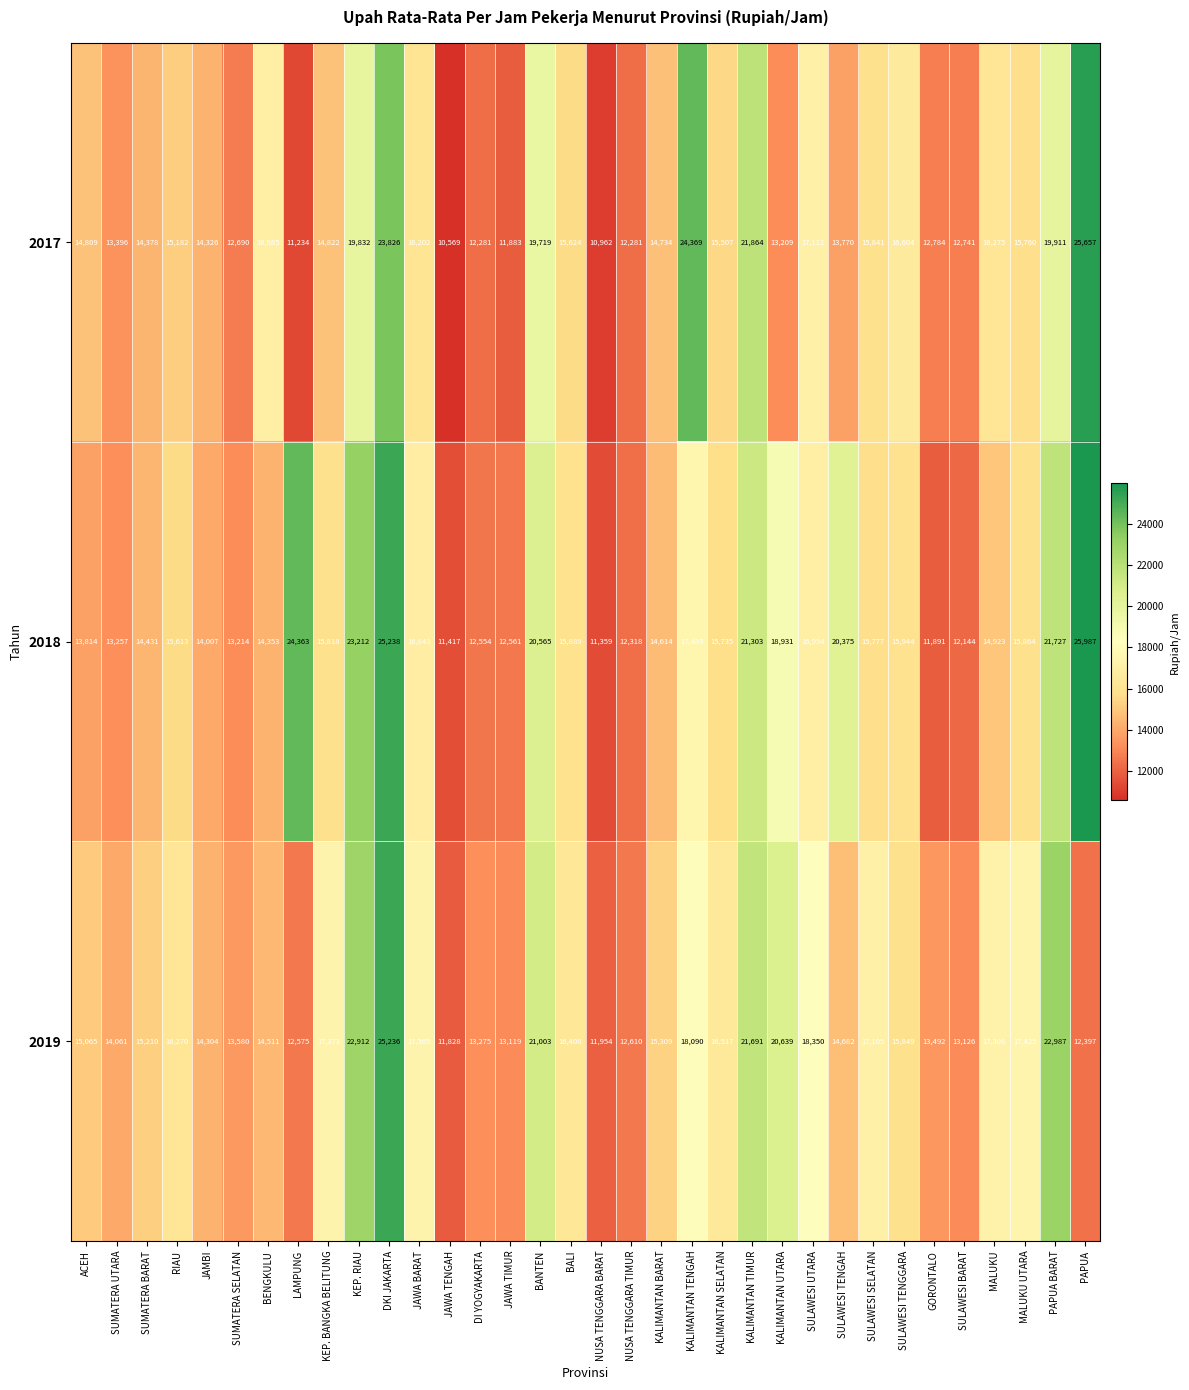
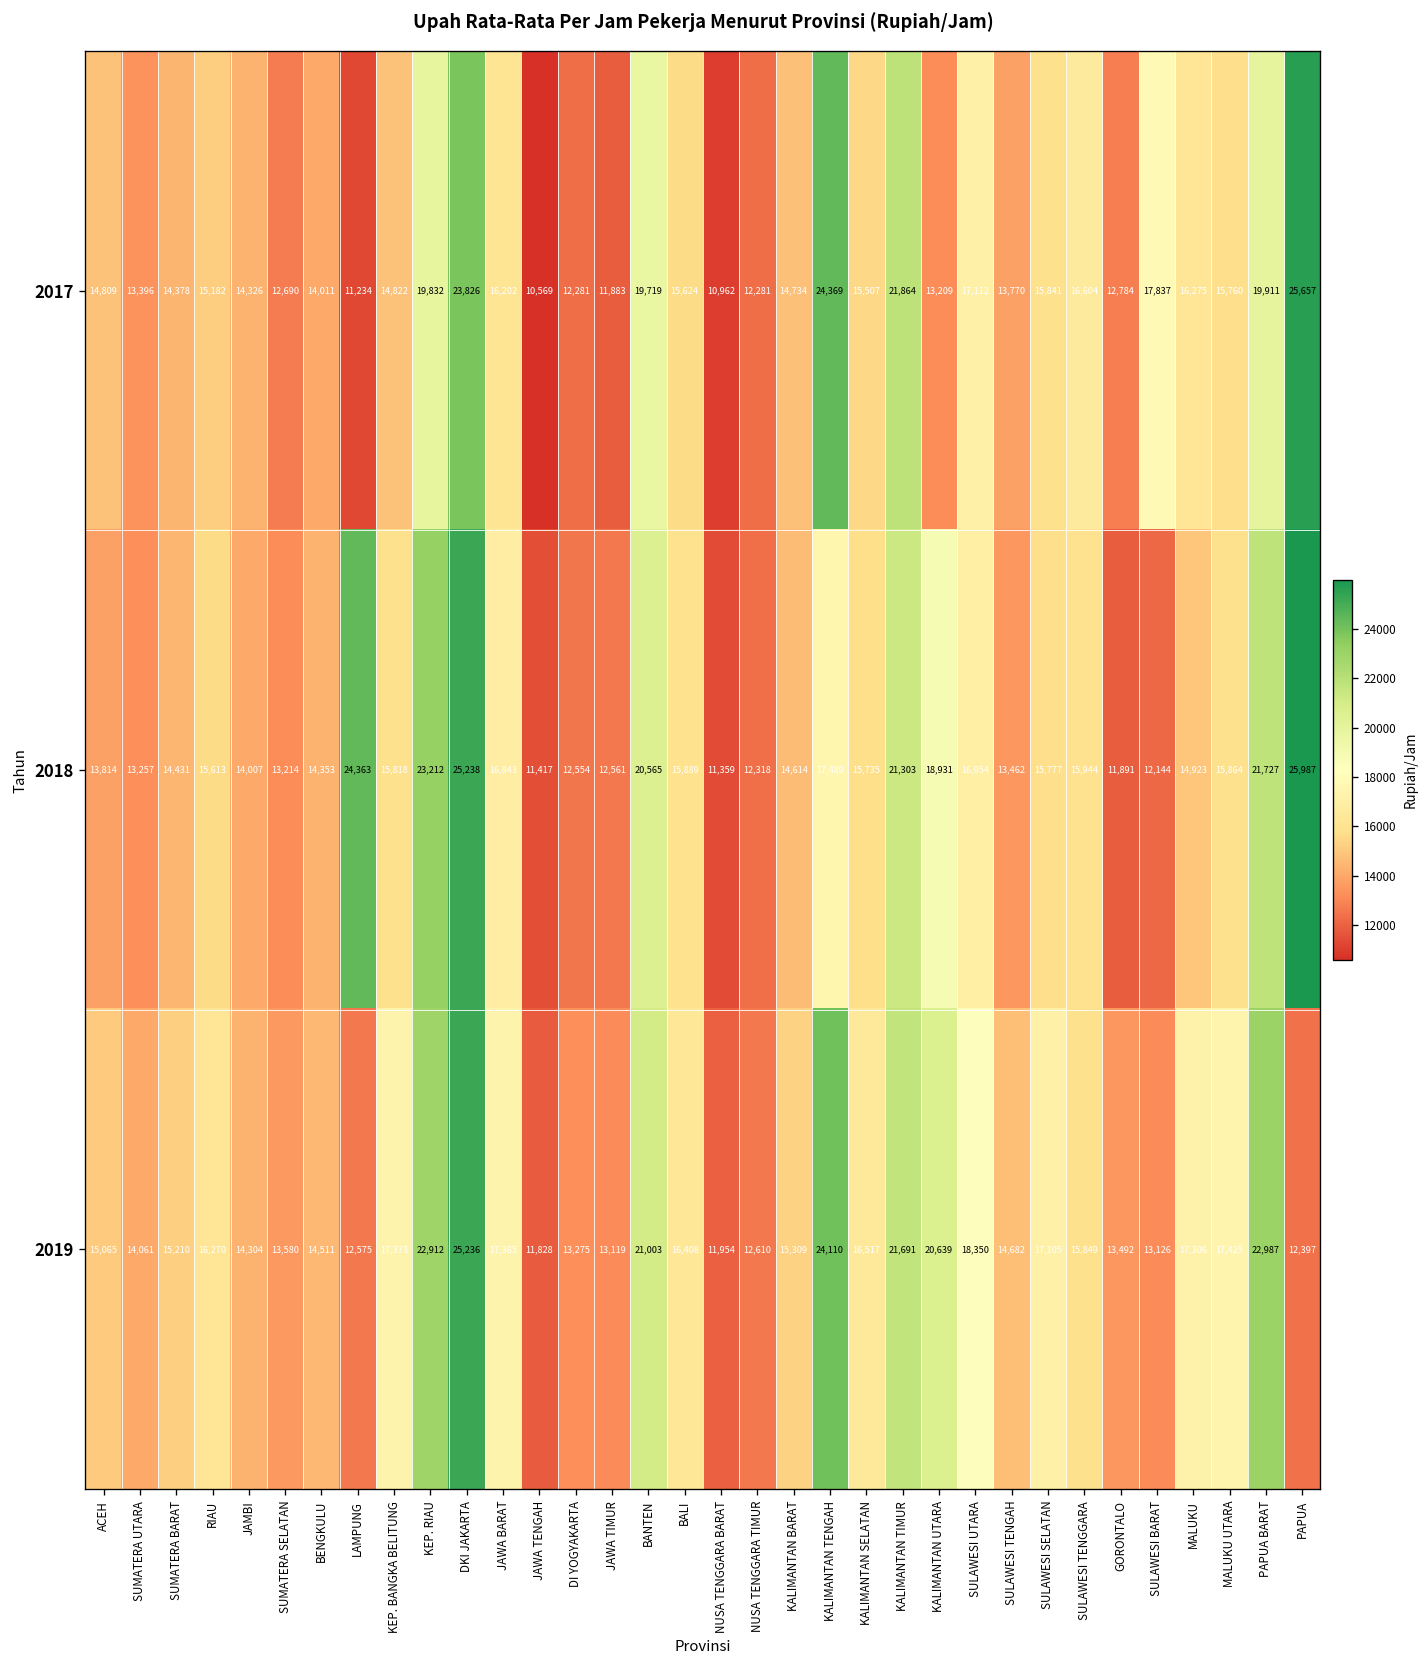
  {
    "2017": {
      "ACEH": "14,809",
      "SUMATERA UTARA": "13,396",
      "SUMATERA BARAT": "14,378",
      "RIAU": "15,182",
      "JAMBI": "14,326",
      "SUMATERA SELATAN": "12,690",
-     "BENGKULU": "16,985",
+     "BENGKULU": "14,011",
      "LAMPUNG": "11,234",
      "KEP. BANGKA BELITUNG": "14,822",
      "KEP. RIAU": "19,832",
      "DKI JAKARTA": "23,826",
      "JAWA BARAT": "16,202",
      "JAWA TENGAH": "10,569",
      "DI YOGYAKARTA": "12,281",
      "JAWA TIMUR": "11,883",
      "BANTEN": "19,719",
      "BALI": "15,624",
      "NUSA TENGGARA BARAT": "10,962",
      "NUSA TENGGARA TIMUR": "12,281",
      "KALIMANTAN BARAT": "14,734",
      "KALIMANTAN TENGAH": "24,369",
      "KALIMANTAN SELATAN": "15,507",
      "KALIMANTAN TIMUR": "21,864",
      "KALIMANTAN UTARA": "13,209",
      "SULAWESI UTARA": "17,112",
      "SULAWESI TENGAH": "13,770",
      "SULAWESI SELATAN": "15,841",
      "SULAWESI TENGGARA": "16,604",
      "GORONTALO": "12,784",
-     "SULAWESI BARAT": "12,741",
+     "SULAWESI BARAT": "17,837",
      "MALUKU": "16,275",
      "MALUKU UTARA": "15,760",
      "PAPUA BARAT": "19,911",
      "PAPUA": "25,657"
    },
    "2018": {
      "ACEH": "13,814",
      "SUMATERA UTARA": "13,257",
      "SUMATERA BARAT": "14,431",
      "RIAU": "15,613",
      "JAMBI": "14,007",
      "SUMATERA SELATAN": "13,214",
      "BENGKULU": "14,353",
      "LAMPUNG": "24,363",
      "KEP. BANGKA BELITUNG": "15,818",
      "KEP. RIAU": "23,212",
      "DKI JAKARTA": "25,238",
      "JAWA BARAT": "16,843",
      "JAWA TENGAH": "11,417",
      "DI YOGYAKARTA": "12,554",
      "JAWA TIMUR": "12,561",
      "BANTEN": "20,565",
      "BALI": "15,889",
      "NUSA TENGGARA BARAT": "11,359",
      "NUSA TENGGARA TIMUR": "12,318",
      "KALIMANTAN BARAT": "14,614",
      "KALIMANTAN TENGAH": "17,489",
      "KALIMANTAN SELATAN": "15,735",
      "KALIMANTAN TIMUR": "21,303",
      "KALIMANTAN UTARA": "18,931",
      "SULAWESI UTARA": "16,954",
-     "SULAWESI TENGAH": "20,375",
+     "SULAWESI TENGAH": "13,462",
      "SULAWESI SELATAN": "15,777",
      "SULAWESI TENGGARA": "15,944",
      "GORONTALO": "11,891",
      "SULAWESI BARAT": "12,144",
      "MALUKU": "14,923",
      "MALUKU UTARA": "15,864",
      "PAPUA BARAT": "21,727",
      "PAPUA": "25,987"
    },
    "2019": {
      "ACEH": "15,065",
      "SUMATERA UTARA": "14,061",
      "SUMATERA BARAT": "15,210",
      "RIAU": "16,270",
      "JAMBI": "14,304",
      "SUMATERA SELATAN": "13,580",
      "BENGKULU": "14,511",
      "LAMPUNG": "12,575",
      "KEP. BANGKA BELITUNG": "17,373",
      "KEP. RIAU": "22,912",
      "DKI JAKARTA": "25,236",
      "JAWA BARAT": "17,365",
      "JAWA TENGAH": "11,828",
      "DI YOGYAKARTA": "13,275",
      "JAWA TIMUR": "13,119",
      "BANTEN": "21,003",
      "BALI": "16,408",
      "NUSA TENGGARA BARAT": "11,954",
      "NUSA TENGGARA TIMUR": "12,610",
      "KALIMANTAN BARAT": "15,309",
-     "KALIMANTAN TENGAH": "18,090",
+     "KALIMANTAN TENGAH": "24,110",
      "KALIMANTAN SELATAN": "16,517",
      "KALIMANTAN TIMUR": "21,691",
      "KALIMANTAN UTARA": "20,639",
      "SULAWESI UTARA": "18,350",
      "SULAWESI TENGAH": "14,682",
      "SULAWESI SELATAN": "17,105",
      "SULAWESI TENGGARA": "15,849",
      "GORONTALO": "13,492",
      "SULAWESI BARAT": "13,126",
      "MALUKU": "17,306",
      "MALUKU UTARA": "17,425",
      "PAPUA BARAT": "22,987",
      "PAPUA": "12,397"
    }
  }
